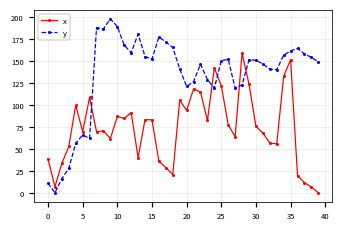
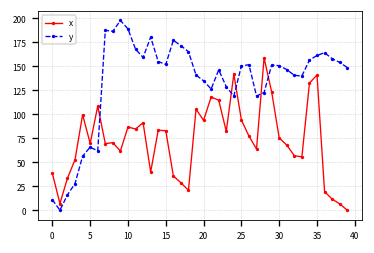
  {
    "x": {
      "0": 40,
      "5": 70,
      "10": 90,
      "15": 80,
      "20": 90,
-     "25": 120,
+     "25": 90,
      "30": 80,
-     "35": 150
+     "35": 140
    },
    "y": {
      "0": 10,
      "5": 70,
      "10": 190,
      "15": 150,
-     "20": 120,
+     "20": 130,
      "25": 150,
      "30": 150,
      "35": 160
    }
  }
